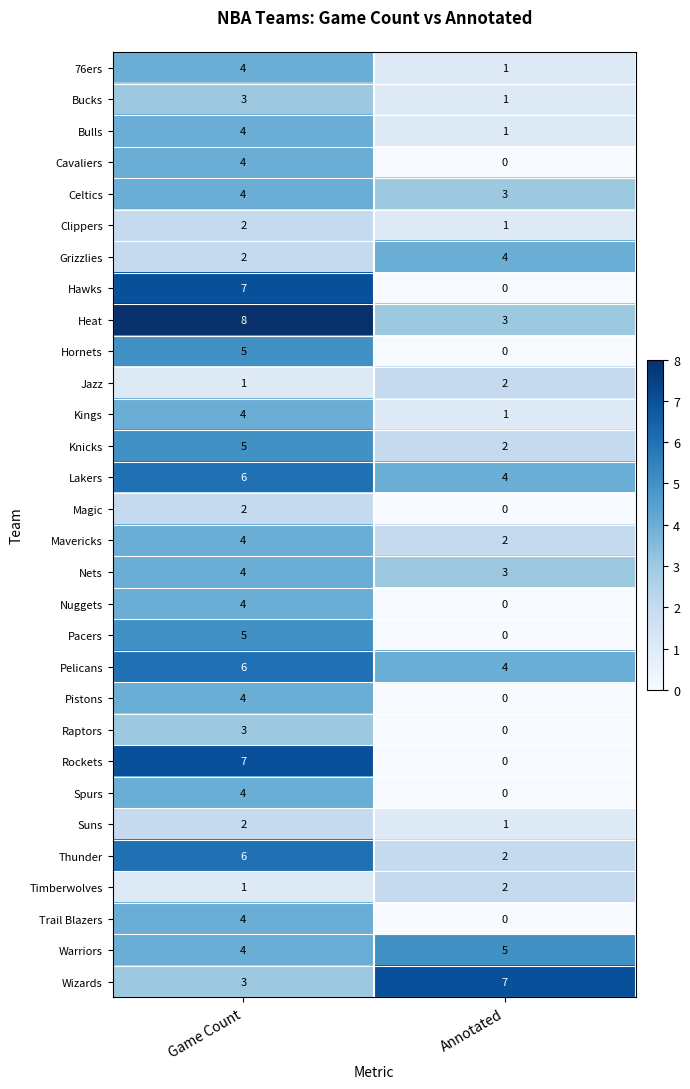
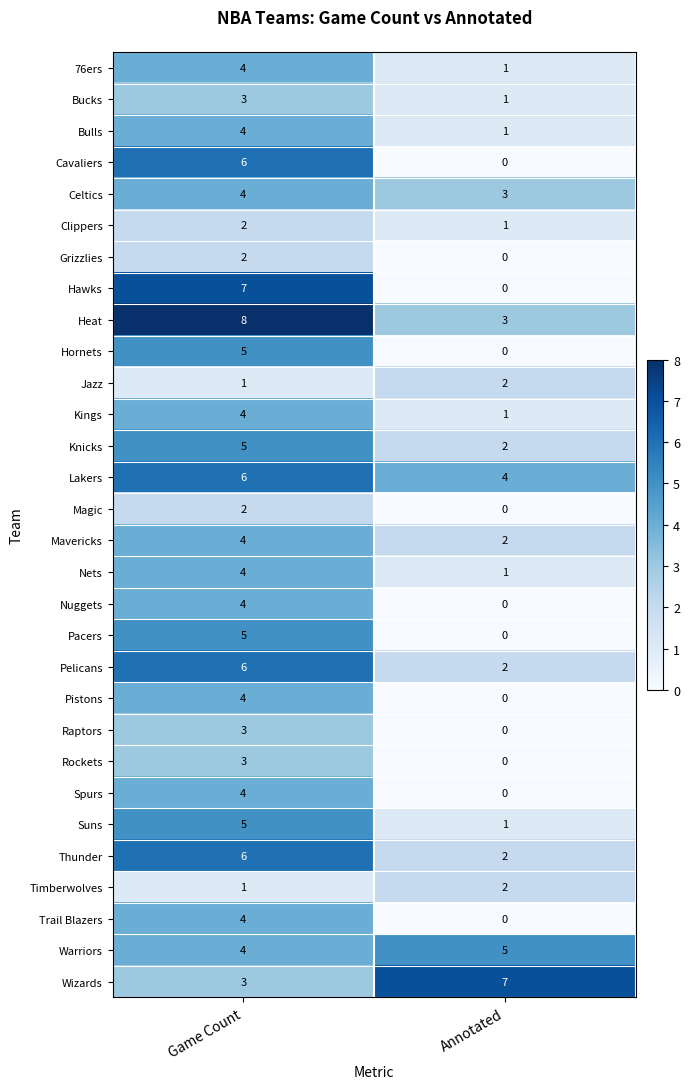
  {
    "76ers": {
      "Game Count": 4,
      "Annotated": 1
    },
    "Bucks": {
      "Game Count": 3,
      "Annotated": 1
    },
    "Bulls": {
      "Game Count": 4,
      "Annotated": 1
    },
    "Cavaliers": {
-     "Game Count": 4,
+     "Game Count": 6,
      "Annotated": 0
    },
    "Celtics": {
      "Game Count": 4,
      "Annotated": 3
    },
    "Clippers": {
      "Game Count": 2,
      "Annotated": 1
    },
    "Grizzlies": {
      "Game Count": 2,
-     "Annotated": 4
+     "Annotated": 0
    },
    "Hawks": {
      "Game Count": 7,
      "Annotated": 0
    },
    "Heat": {
      "Game Count": 8,
      "Annotated": 3
    },
    "Hornets": {
      "Game Count": 5,
      "Annotated": 0
    },
    "Jazz": {
      "Game Count": 1,
      "Annotated": 2
    },
    "Kings": {
      "Game Count": 4,
      "Annotated": 1
    },
    "Knicks": {
      "Game Count": 5,
      "Annotated": 2
    },
    "Lakers": {
      "Game Count": 6,
      "Annotated": 4
    },
    "Magic": {
      "Game Count": 2,
      "Annotated": 0
    },
    "Mavericks": {
      "Game Count": 4,
      "Annotated": 2
    },
    "Nets": {
      "Game Count": 4,
-     "Annotated": 3
+     "Annotated": 1
    },
    "Nuggets": {
      "Game Count": 4,
      "Annotated": 0
    },
    "Pacers": {
      "Game Count": 5,
      "Annotated": 0
    },
    "Pelicans": {
      "Game Count": 6,
-     "Annotated": 4
+     "Annotated": 2
    },
    "Pistons": {
      "Game Count": 4,
      "Annotated": 0
    },
    "Raptors": {
      "Game Count": 3,
      "Annotated": 0
    },
    "Rockets": {
-     "Game Count": 7,
+     "Game Count": 3,
      "Annotated": 0
    },
    "Spurs": {
      "Game Count": 4,
      "Annotated": 0
    },
    "Suns": {
-     "Game Count": 2,
+     "Game Count": 5,
      "Annotated": 1
    },
    "Thunder": {
      "Game Count": 6,
      "Annotated": 2
    },
    "Timberwolves": {
      "Game Count": 1,
      "Annotated": 2
    },
    "Trail Blazers": {
      "Game Count": 4,
      "Annotated": 0
    },
    "Warriors": {
      "Game Count": 4,
      "Annotated": 5
    },
    "Wizards": {
      "Game Count": 3,
      "Annotated": 7
    }
  }
